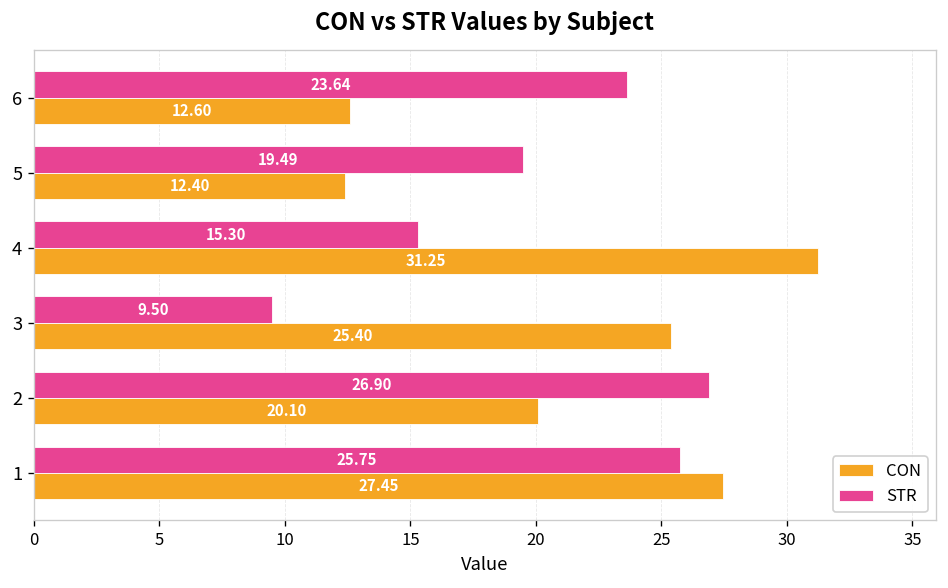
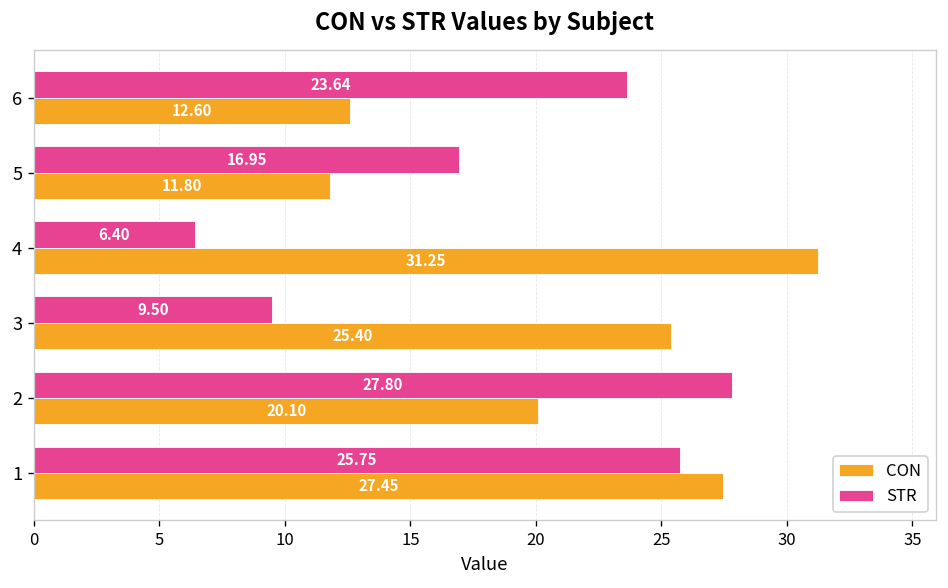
  {
    "CON": {
      "6": 12.60,
-     "5": 12.40,
+     "5": 11.80,
      "4": 31.25,
      "3": 25.40,
      "2": 20.10,
      "1": 27.45
    },
    "STR": {
      "6": 23.64,
-     "5": 19.49,
-     "4": 15.30,
+     "5": 16.95,
+     "4": 6.40,
      "3": 9.50,
-     "2": 26.90,
+     "2": 27.80,
      "1": 25.75
    }
  }
